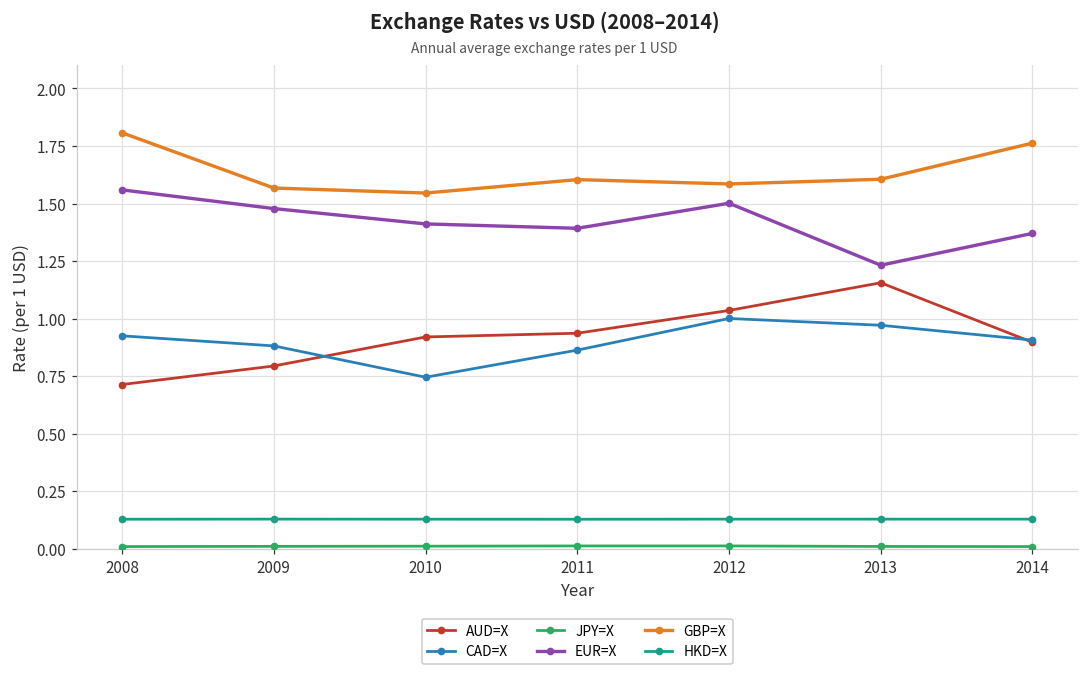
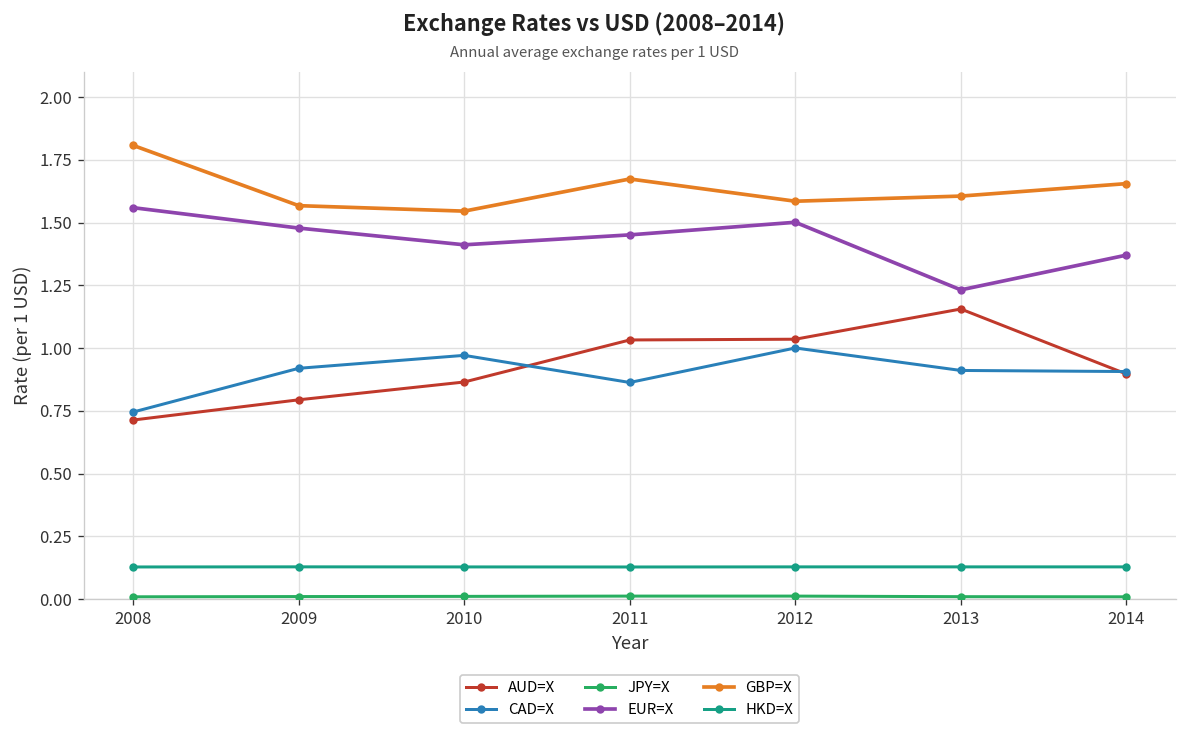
  {
    "AUD=X": {
      "2008": 0.71,
      "2009": 0.79,
-     "2010": 0.92,
-     "2011": 0.94,
+     "2010": 0.87,
+     "2011": 1.03,
      "2012": 1.04,
      "2013": 1.16
    },
    "CAD=X": {
-     "2008": 0.93,
-     "2009": 0.88,
-     "2010": 0.75,
+     "2008": 0.75,
+     "2009": 0.92,
+     "2010": 0.97,
      "2011": 0.86,
      "2012": 1.00,
-     "2013": 0.97
+     "2013": 0.91
    },
    "EUR=X": {
      "2008": 1.56,
      "2009": 1.48,
      "2010": 1.41,
-     "2011": 1.39,
+     "2011": 1.45,
      "2012": 1.50,
      "2013": 1.23,
      "2014": 1.37
    },
    "GBP=X": {
      "2008": 1.81,
      "2009": 1.57,
      "2010": 1.55,
-     "2011": 1.60,
+     "2011": 1.67,
      "2012": 1.59,
      "2013": 1.61,
-     "2014": 1.76
+     "2014": 1.66
    }
  }
